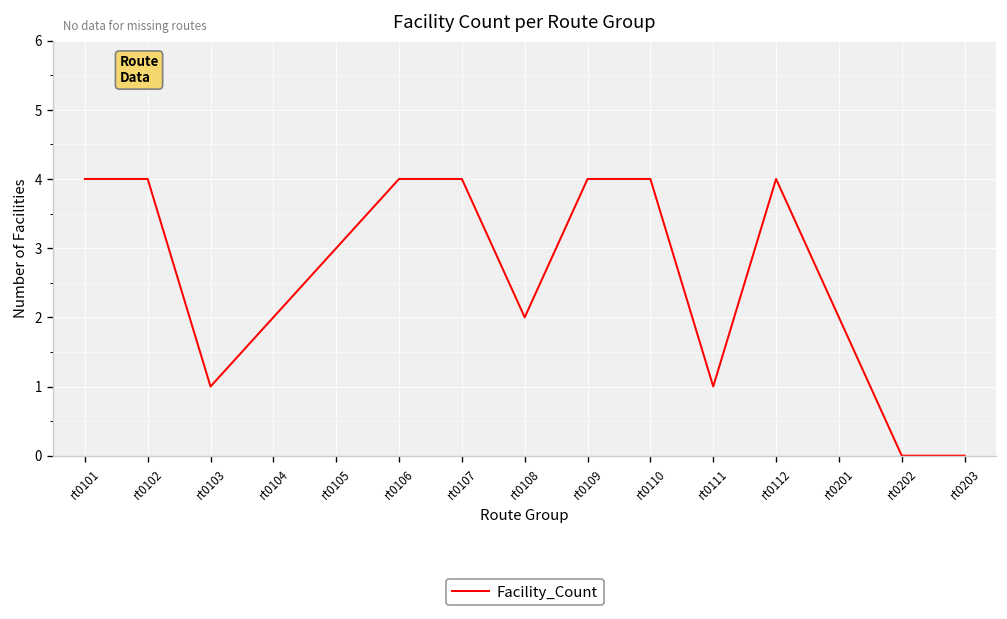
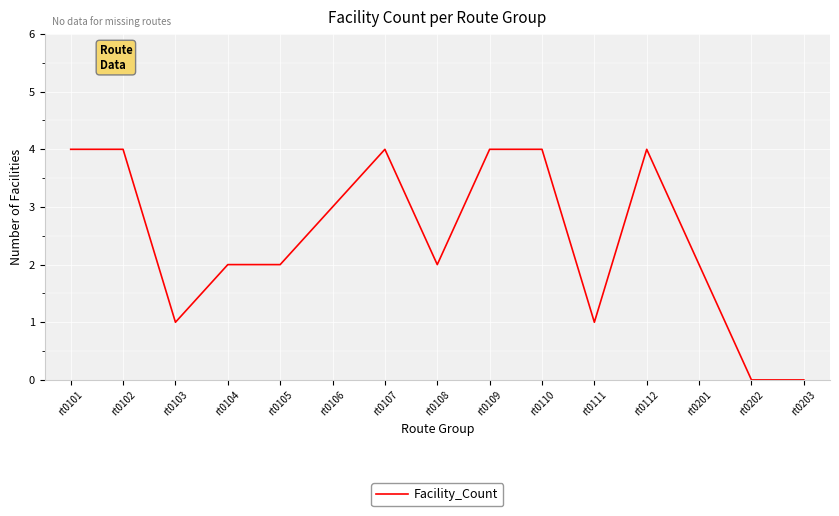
  {
    "rt0101": 4,
    "rt0102": 4,
    "rt0103": 1,
    "rt0104": 2,
-   "rt0105": 3,
-   "rt0106": 4,
+   "rt0105": 2,
+   "rt0106": 3,
    "rt0107": 4,
    "rt0108": 2,
    "rt0109": 4,
    "rt0110": 4,
    "rt0111": 1,
    "rt0112": 4,
    "rt0201": 2,
    "rt0202": 0,
    "rt0203": 0
  }
